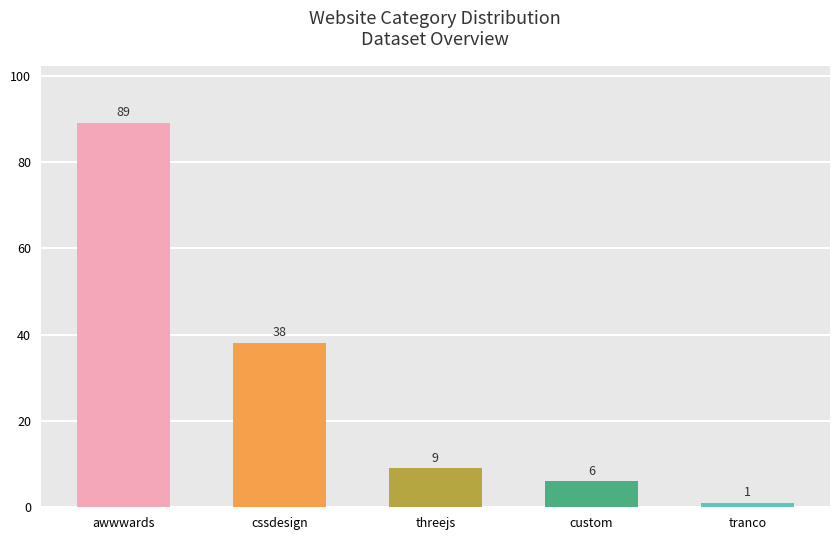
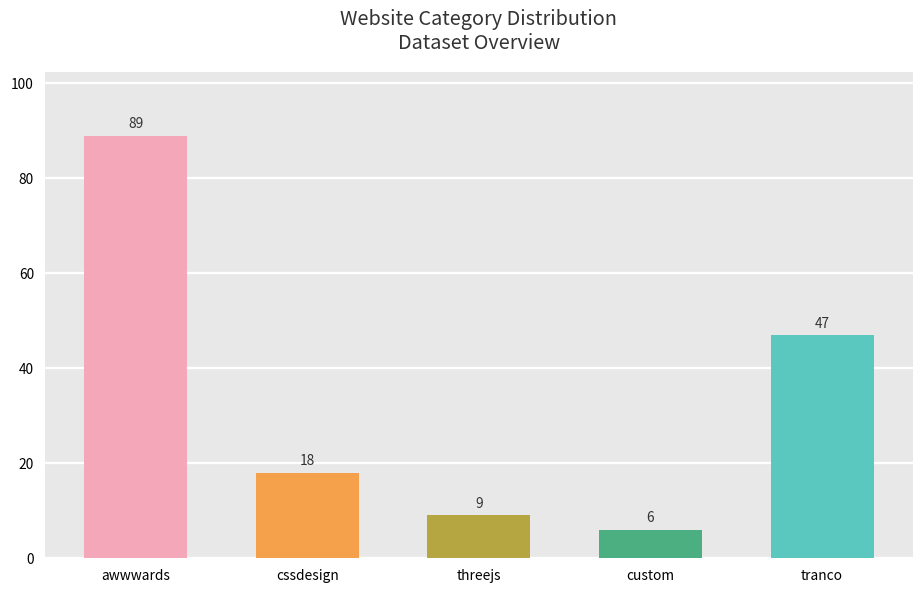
  {
    "awwwards": 89,
-   "cssdesign": 38,
+   "cssdesign": 18,
    "threejs": 9,
    "custom": 6,
-   "tranco": 1
+   "tranco": 47
  }
